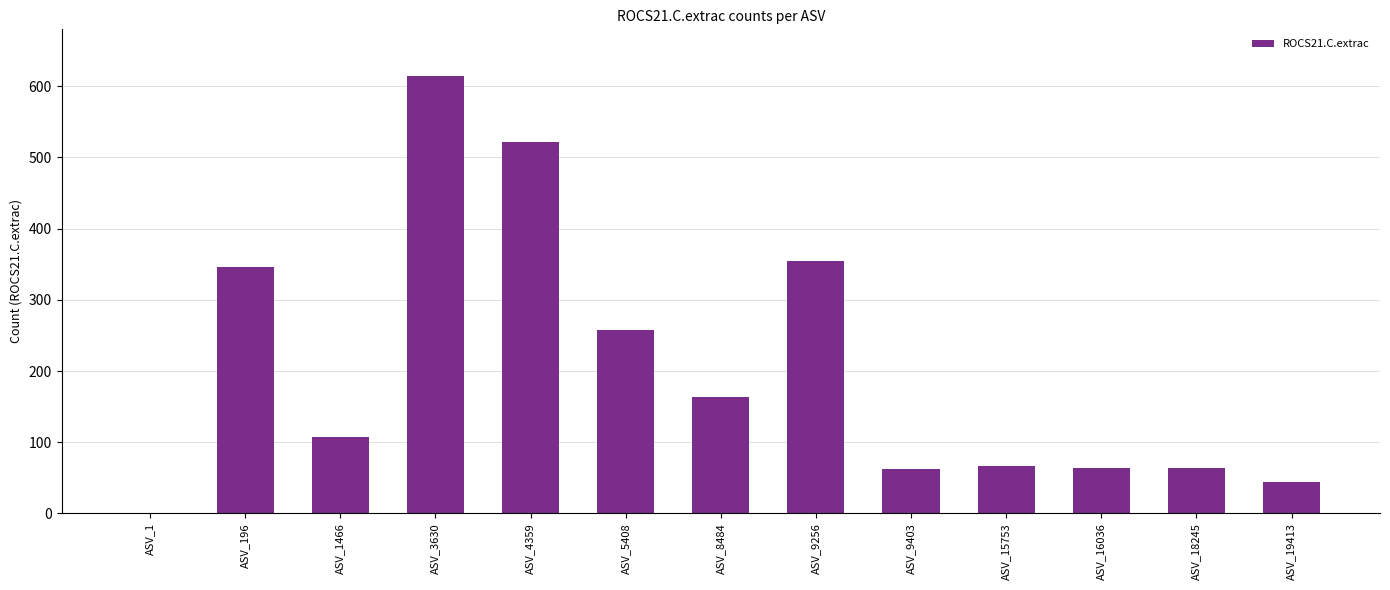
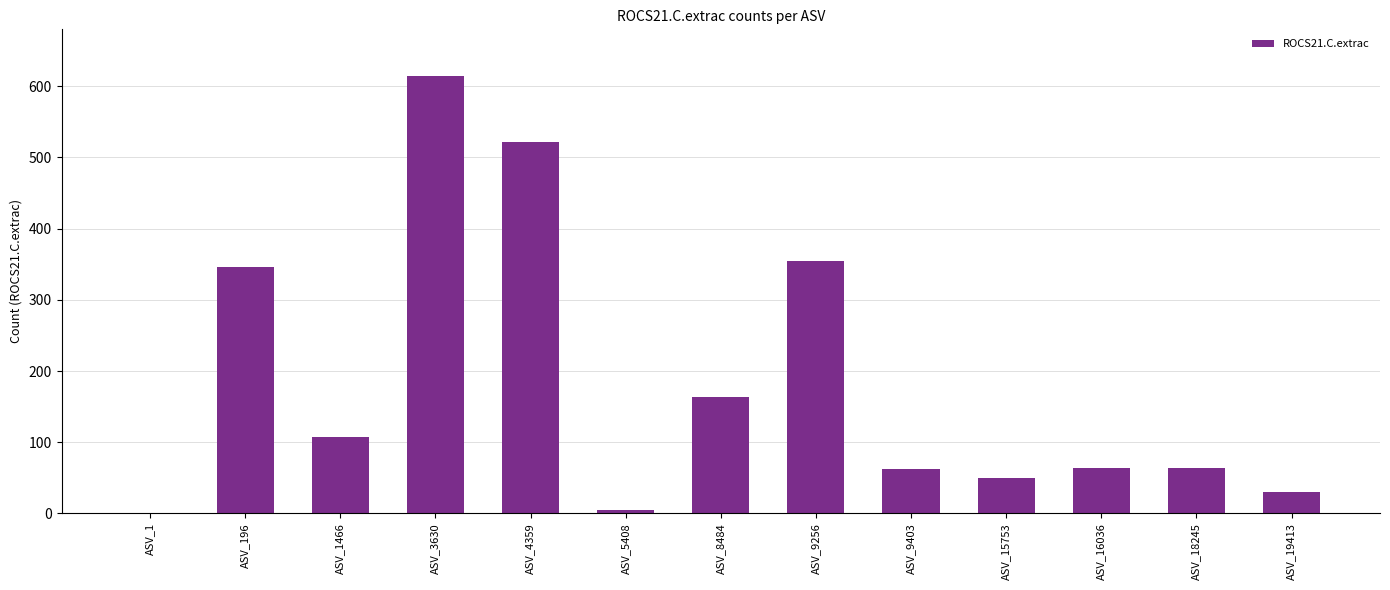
  {
    "ASV_1": 0,
    "ASV_196": 350,
    "ASV_1466": 110,
    "ASV_3630": 620,
    "ASV_4359": 520,
-   "ASV_5408": 260,
+   "ASV_5408": 10,
    "ASV_8484": 160,
    "ASV_9256": 350,
    "ASV_9403": 60,
-   "ASV_15753": 70,
+   "ASV_15753": 50,
    "ASV_16036": 60,
    "ASV_18245": 60,
-   "ASV_19413": 40
+   "ASV_19413": 30
  }
